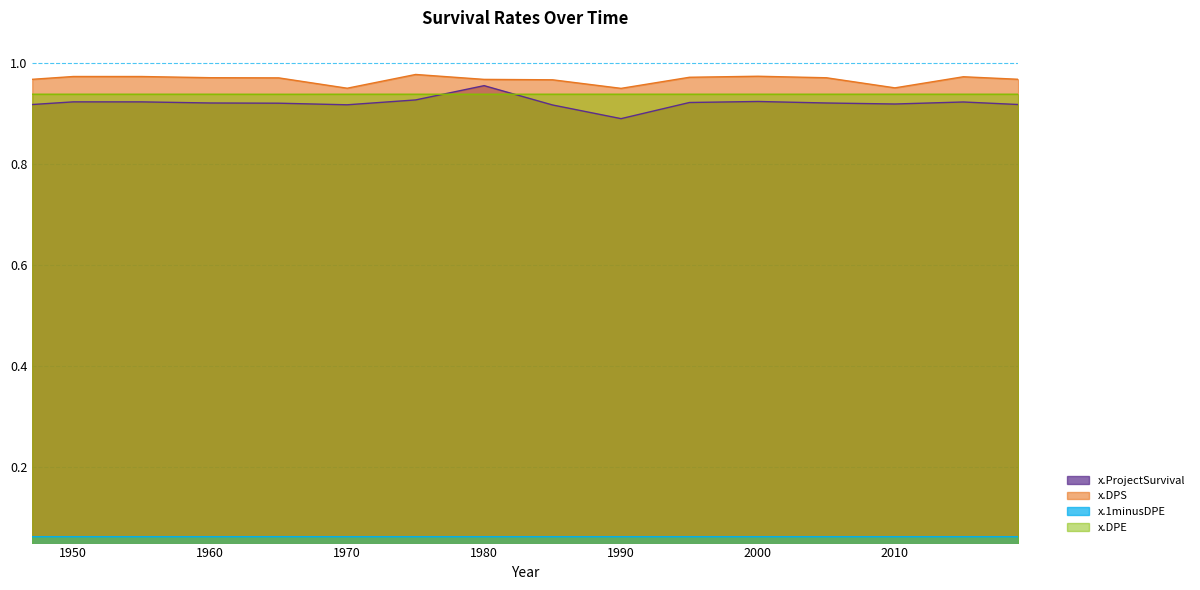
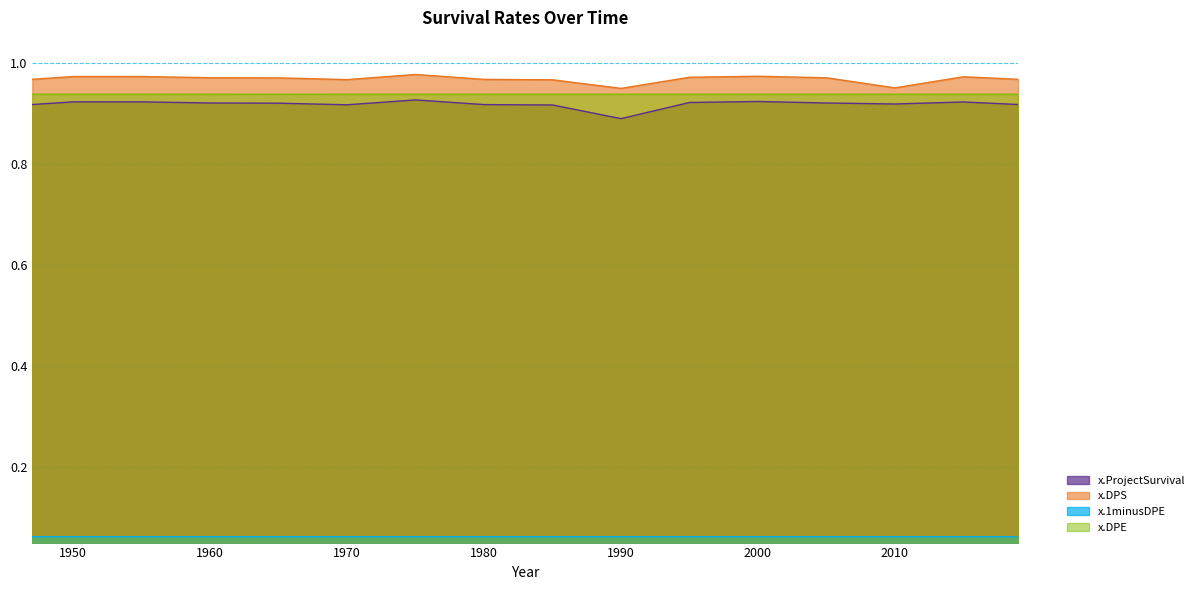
  {
    "x.ProjectSurvival": {
      "1950": 0.92,
      "1960": 0.92,
      "1970": 0.92,
-     "1980": 0.96,
+     "1980": 0.92,
      "1990": 0.89,
      "2000": 0.92,
      "2010": 0.92
    },
    "x.DPS": {
      "1950": 0.97,
      "1960": 0.97,
-     "1970": 0.95,
+     "1970": 0.97,
      "1980": 0.97,
      "1990": 0.95,
      "2000": 0.97,
      "2010": 0.95
    },
    "x.1minusDPE": {
      "1950": 0.06,
      "1960": 0.06,
      "1970": 0.06,
      "1980": 0.06,
      "1990": 0.06,
      "2000": 0.06,
      "2010": 0.06
    },
    "x.DPE": {
      "1950": 0.94,
      "1960": 0.94,
      "1970": 0.94,
      "1980": 0.94,
      "1990": 0.94,
      "2000": 0.94,
      "2010": 0.94
    }
  }
